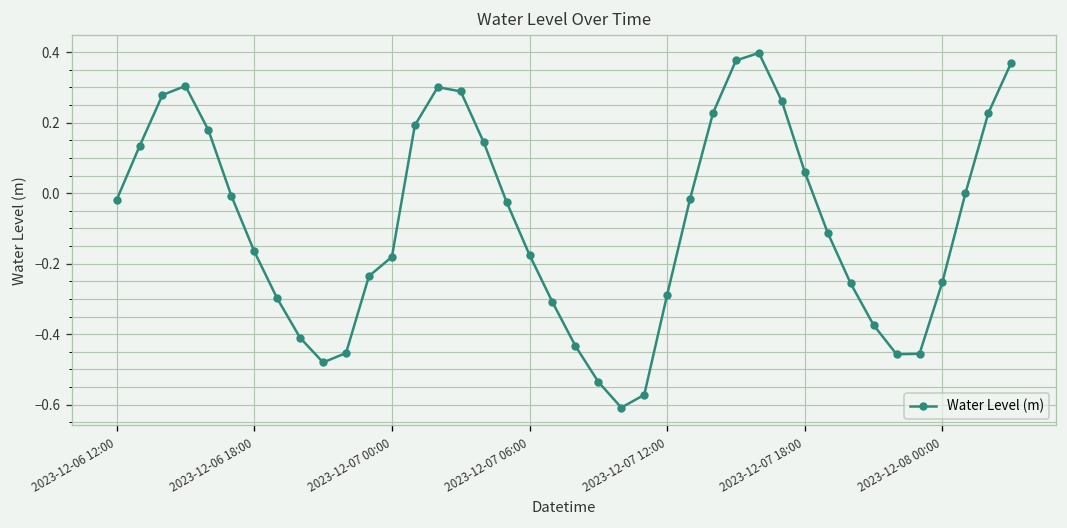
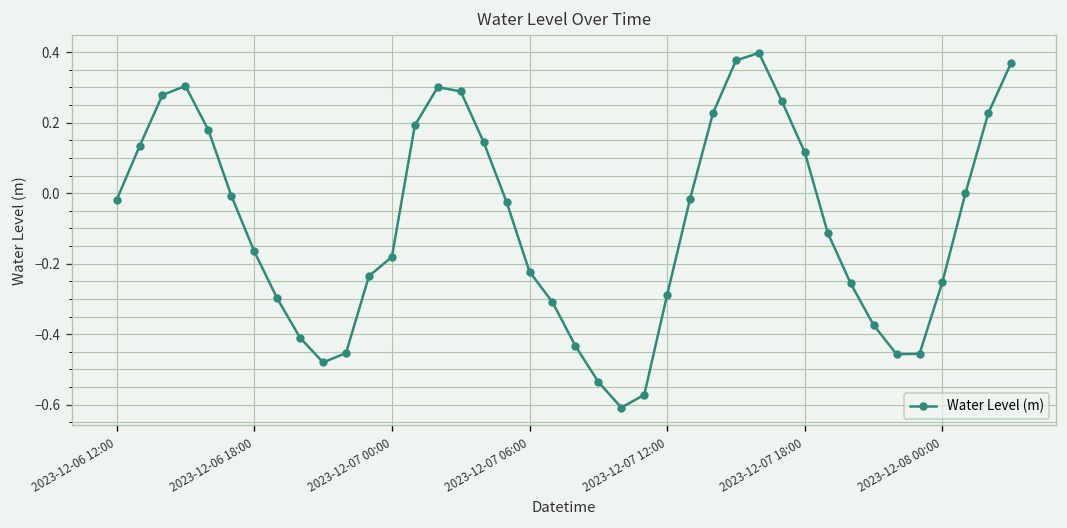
  {
    "2023-12-06 12:00": -0.02,
    "2023-12-06 18:00": -0.17,
    "2023-12-07 00:00": -0.18,
-   "2023-12-07 06:00": -0.18,
+   "2023-12-07 06:00": -0.22,
    "2023-12-07 12:00": -0.29,
-   "2023-12-07 18:00": 0.06,
+   "2023-12-07 18:00": 0.12,
    "2023-12-08 00:00": -0.25
  }
